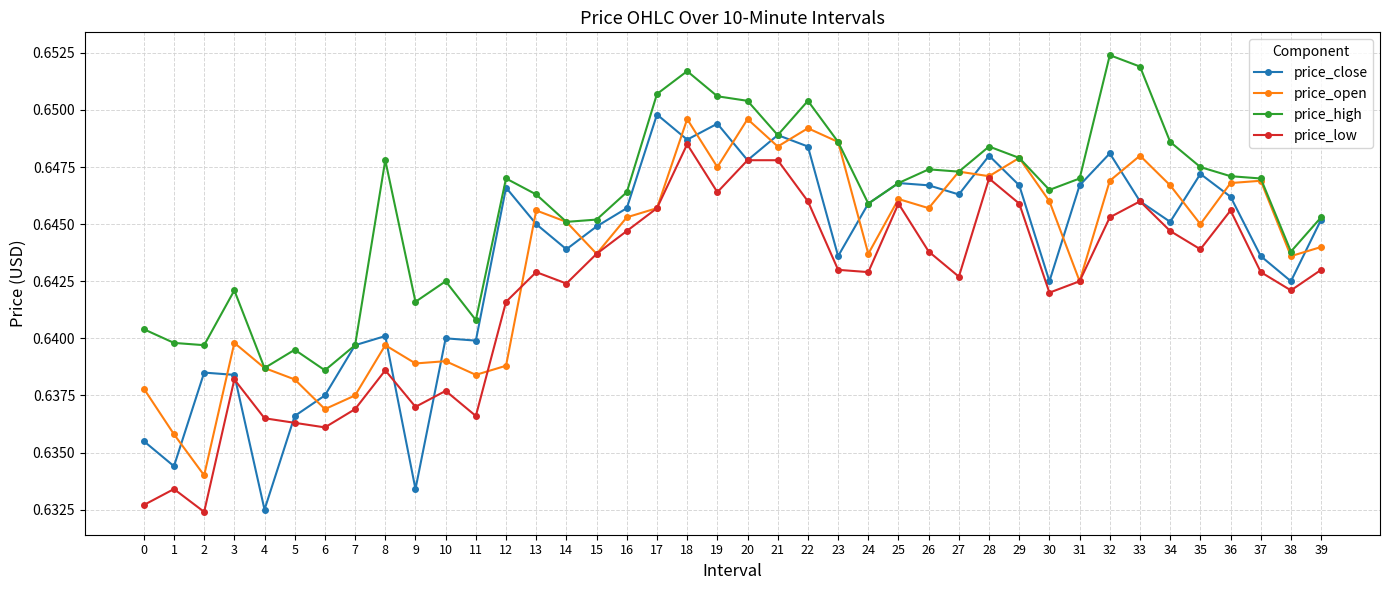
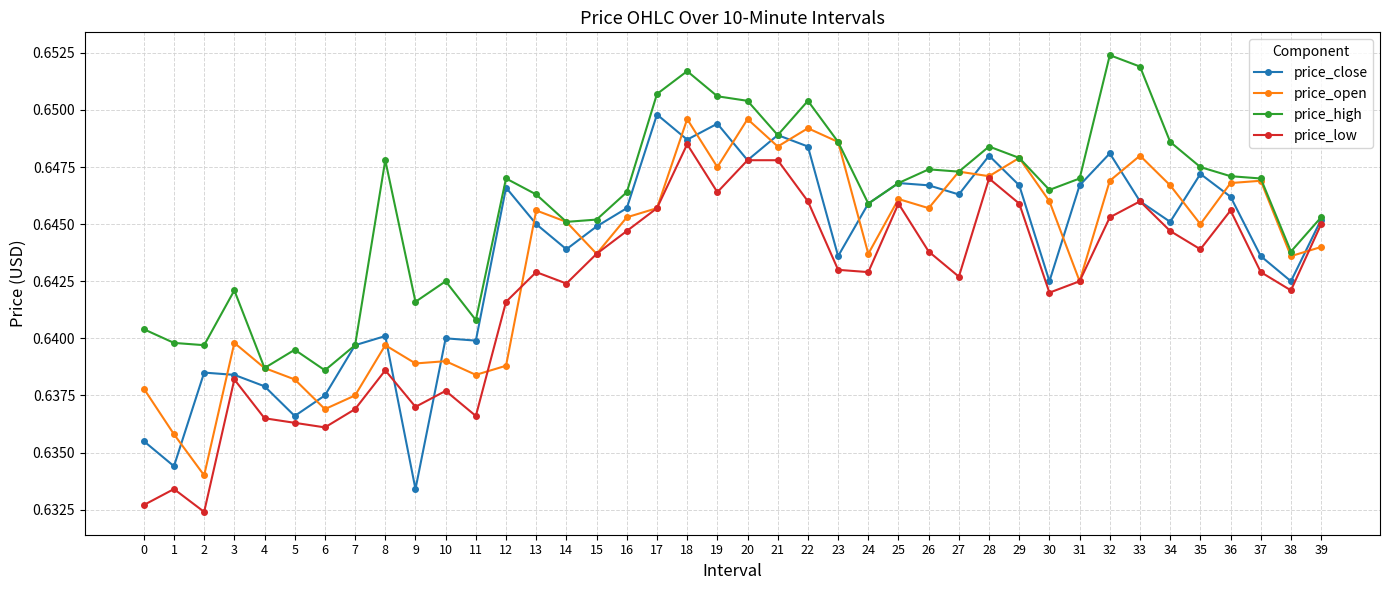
  {
    "price_close": {
      "0": 0.6355,
      "1": 0.6344,
      "2": 0.6385,
      "3": 0.6384,
-     "4": 0.6325,
+     "4": 0.6379,
      "5": 0.6366,
      "6": 0.6375,
      "8": 0.6401,
      "9": 0.6334,
      "10": 0.6400,
      "11": 0.6399,
      "12": 0.6466,
      "13": 0.6450,
      "14": 0.6439,
      "15": 0.6449,
      "16": 0.6457,
      "17": 0.6498,
      "18": 0.6487,
      "19": 0.6494,
      "22": 0.6484,
      "23": 0.6436,
      "26": 0.6467,
      "27": 0.6463,
      "28": 0.6480,
      "29": 0.6467,
      "30": 0.6425,
      "31": 0.6467,
      "32": 0.6481,
      "34": 0.6451,
      "35": 0.6472,
      "36": 0.6462,
      "37": 0.6436,
      "38": 0.6425
    },
    "price_open": {
      "0": 0.6378,
      "1": 0.6358,
      "2": 0.6340,
      "3": 0.6398,
      "5": 0.6382,
      "6": 0.6369,
      "7": 0.6375,
      "8": 0.6397,
      "9": 0.6389,
      "10": 0.6390,
      "11": 0.6384,
      "12": 0.6388,
      "13": 0.6456,
      "16": 0.6453,
      "18": 0.6496,
      "19": 0.6475,
      "20": 0.6496,
      "21": 0.6484,
      "22": 0.6492,
      "24": 0.6437,
      "25": 0.6461,
      "26": 0.6457,
      "30": 0.6460,
      "32": 0.6469,
      "33": 0.6480,
      "34": 0.6467,
      "35": 0.6450,
      "36": 0.6468,
      "38": 0.6436,
      "39": 0.6440
    },
    "price_high": {
      "0": 0.6404,
      "1": 0.6398,
      "2": 0.6397,
      "3": 0.6421,
      "5": 0.6395,
      "6": 0.6386,
      "8": 0.6478,
      "9": 0.6416,
      "10": 0.6425,
      "11": 0.6408,
      "12": 0.6470,
      "13": 0.6463,
      "15": 0.6452,
      "16": 0.6464,
      "17": 0.6507,
      "18": 0.6517,
      "19": 0.6506,
      "20": 0.6504,
      "22": 0.6504,
      "26": 0.6474,
      "28": 0.6484,
      "30": 0.6465,
      "31": 0.6470,
      "32": 0.6524,
      "33": 0.6519,
      "34": 0.6486,
      "35": 0.6475,
      "36": 0.6471,
      "38": 0.6438
    },
    "price_low": {
      "0": 0.6327,
      "1": 0.6334,
      "2": 0.6324,
      "3": 0.6382,
      "4": 0.6365,
      "5": 0.6363,
      "6": 0.636,
      "7": 0.637,
      "8": 0.6386,
      "9": 0.637,
      "10": 0.6377,
      "11": 0.6366,
      "12": 0.6416,
      "13": 0.643,
      "14": 0.6424,
      "16": 0.6447,
      "18": 0.6485,
      "19": 0.6464,
      "21": 0.6478,
      "22": 0.646,
      "23": 0.643,
      "24": 0.643,
      "25": 0.646,
      "26": 0.6438,
      "27": 0.6427,
      "29": 0.646,
      "30": 0.642,
      "32": 0.6453,
      "34": 0.6447,
      "35": 0.644,
      "36": 0.6456,
      "37": 0.643,
      "38": 0.642,
-     "39": 0.643
+     "39": 0.645
    }
  }
